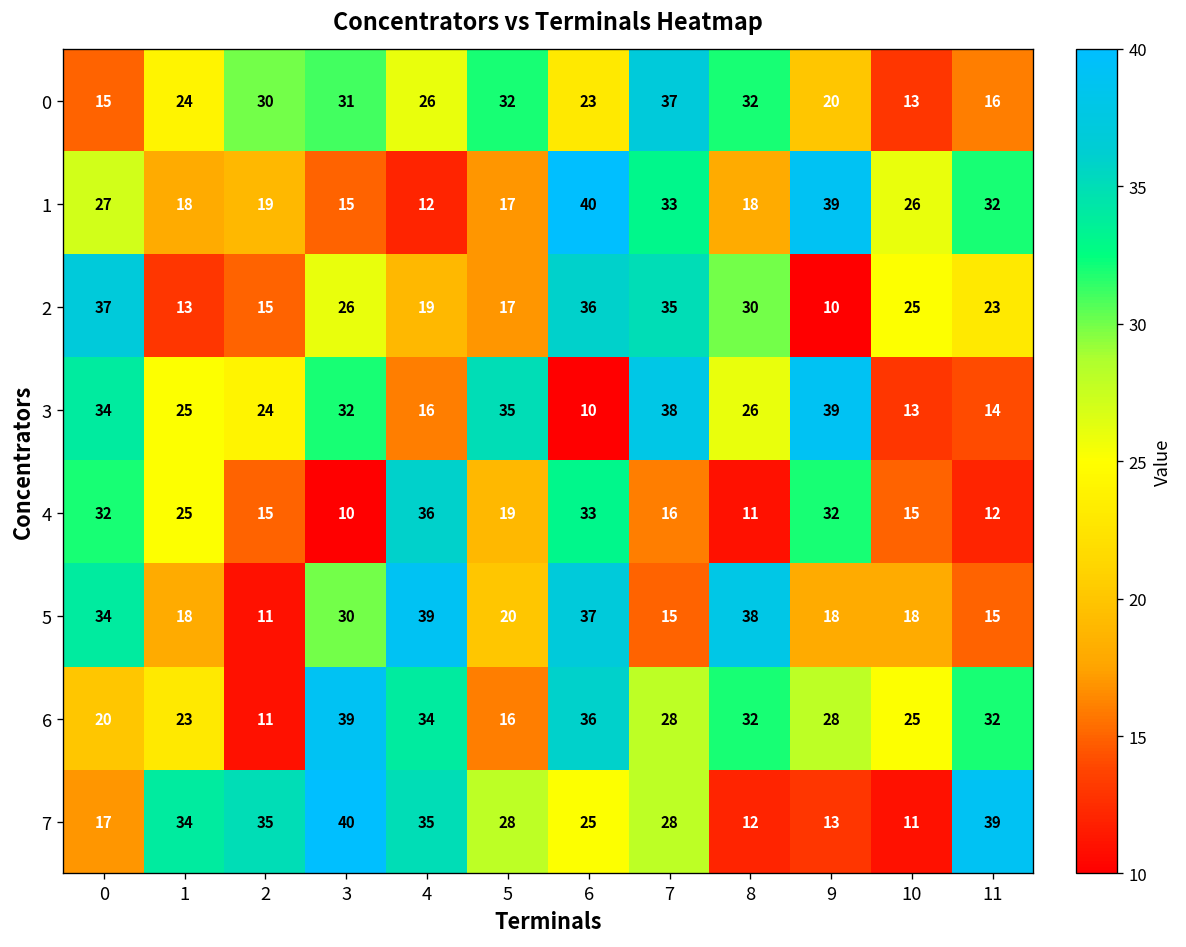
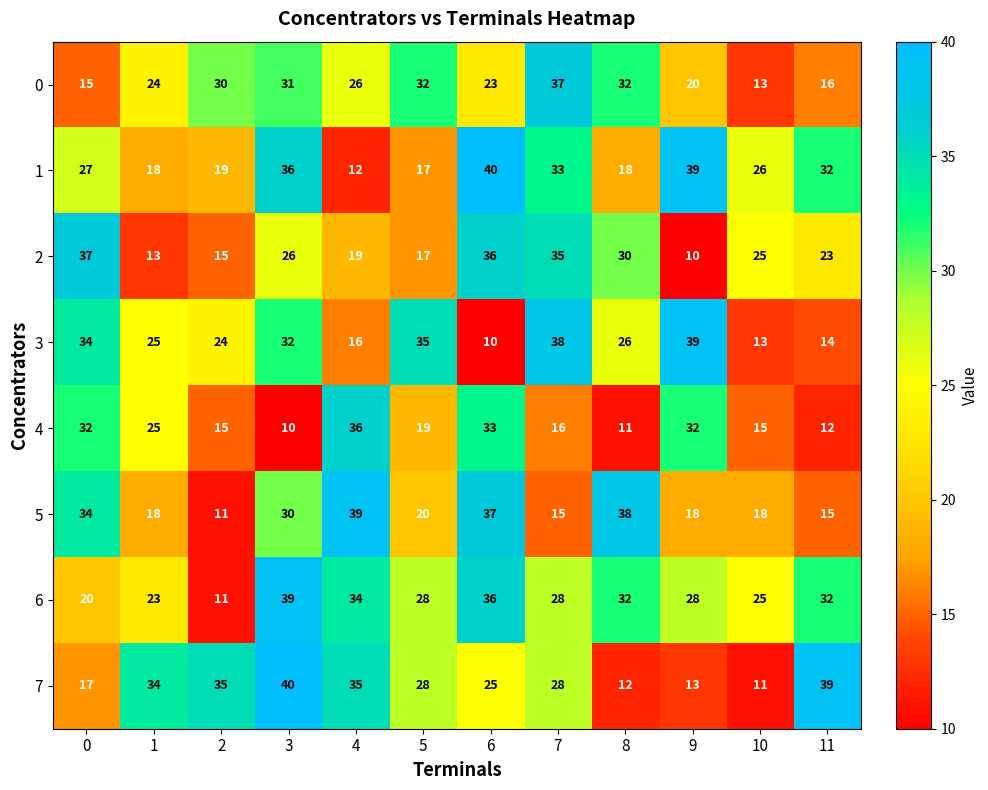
  {
    "0": {
      "0": 15,
      "1": 24,
      "2": 30,
      "3": 31,
      "4": 26,
      "5": 32,
      "6": 23,
      "7": 37,
      "8": 32,
      "9": 20,
      "10": 13,
      "11": 16
    },
    "1": {
      "0": 27,
      "1": 18,
      "2": 19,
-     "3": 15,
+     "3": 36,
      "4": 12,
      "5": 17,
      "6": 40,
      "7": 33,
      "8": 18,
      "9": 39,
      "10": 26,
      "11": 32
    },
    "2": {
      "0": 37,
      "1": 13,
      "2": 15,
      "3": 26,
      "4": 19,
      "5": 17,
      "6": 36,
      "7": 35,
      "8": 30,
      "9": 10,
      "10": 25,
      "11": 23
    },
    "3": {
      "0": 34,
      "1": 25,
      "2": 24,
      "3": 32,
      "4": 16,
      "5": 35,
      "6": 10,
      "7": 38,
      "8": 26,
      "9": 39,
      "10": 13,
      "11": 14
    },
    "4": {
      "0": 32,
      "1": 25,
      "2": 15,
      "3": 10,
      "4": 36,
      "5": 19,
      "6": 33,
      "7": 16,
      "8": 11,
      "9": 32,
      "10": 15,
      "11": 12
    },
    "5": {
      "0": 34,
      "1": 18,
      "2": 11,
      "3": 30,
      "4": 39,
      "5": 20,
      "6": 37,
      "7": 15,
      "8": 38,
      "9": 18,
      "10": 18,
      "11": 15
    },
    "6": {
      "0": 20,
      "1": 23,
      "2": 11,
      "3": 39,
      "4": 34,
-     "5": 16,
+     "5": 28,
      "6": 36,
      "7": 28,
      "8": 32,
      "9": 28,
      "10": 25,
      "11": 32
    },
    "7": {
      "0": 17,
      "1": 34,
      "2": 35,
      "3": 40,
      "4": 35,
      "5": 28,
      "6": 25,
      "7": 28,
      "8": 12,
      "9": 13,
      "10": 11,
      "11": 39
    }
  }
